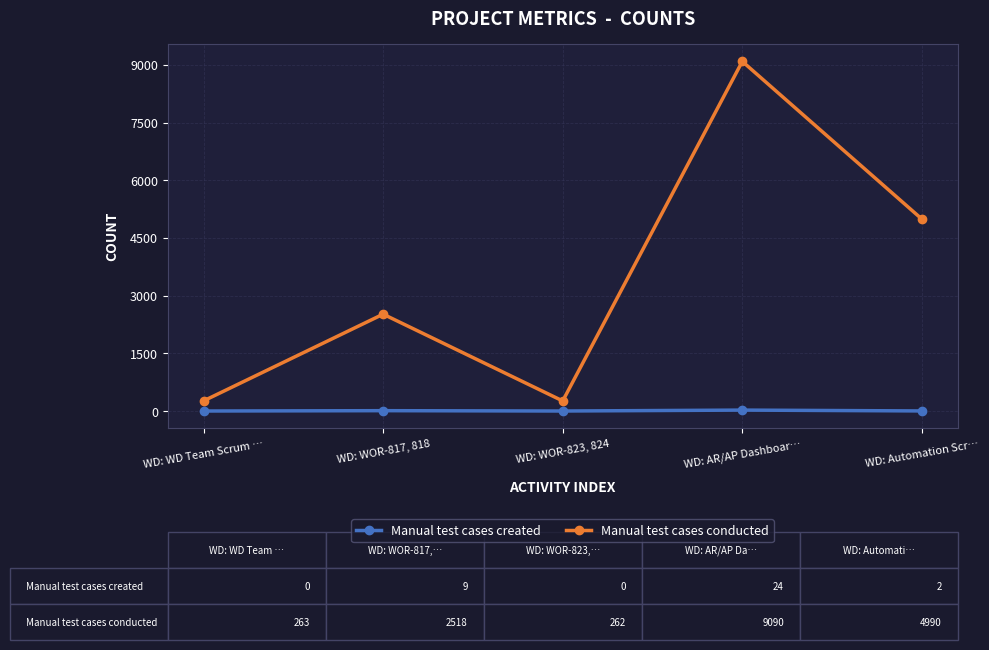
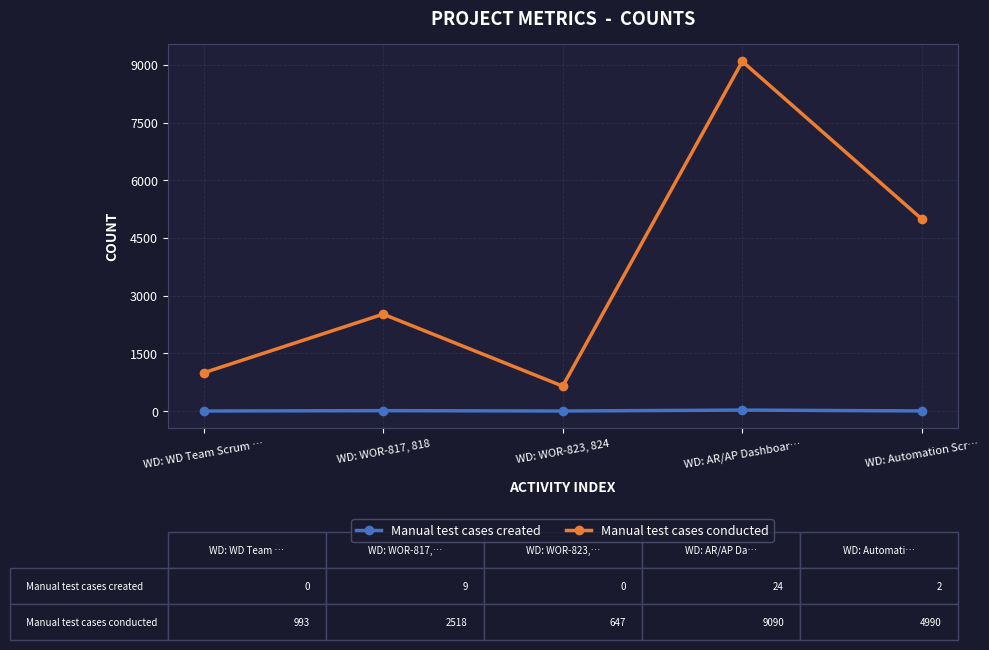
  {
    "Manual test cases created": {
      "WD: WD Team Scrum …": 0,
      "WD: WOR-817, 818": 0,
      "WD: WOR-823, 824": 0,
      "WD: AR/AP Dashboar…": 0,
      "WD: Automation Scr…": 0
    },
    "Manual test cases conducted": {
-     "WD: WD Team Scrum …": 263,
-     "WD: WOR-823, 824": 262
+     "WD: WD Team Scrum …": 993,
+     "WD: WOR-823, 824": 647
    }
  }
